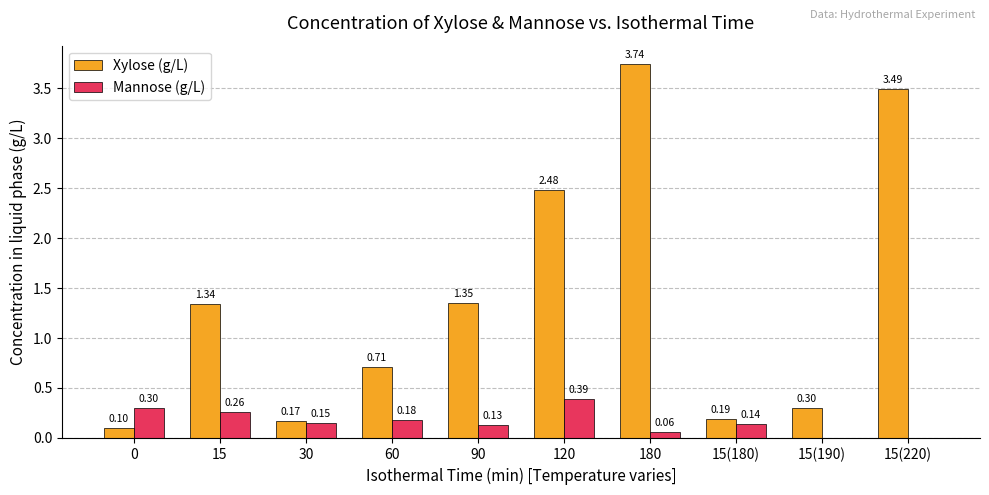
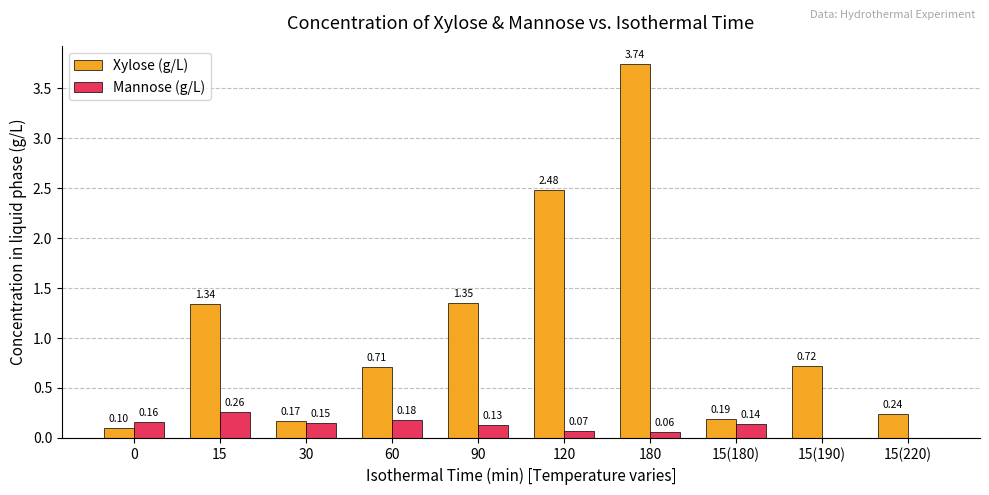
  {
    "Xylose (g/L)": {
      "0": 0.10,
      "15": 1.34,
      "30": 0.17,
      "60": 0.71,
      "90": 1.35,
      "120": 2.48,
      "180": 3.74,
      "15(180)": 0.19,
-     "15(190)": 0.30,
-     "15(220)": 3.49
+     "15(190)": 0.72,
+     "15(220)": 0.24
    },
    "Mannose (g/L)": {
-     "0": 0.30,
+     "0": 0.16,
      "15": 0.26,
      "30": 0.15,
      "60": 0.18,
      "90": 0.13,
-     "120": 0.39,
+     "120": 0.07,
      "180": 0.06,
      "15(180)": 0.14
    }
  }
